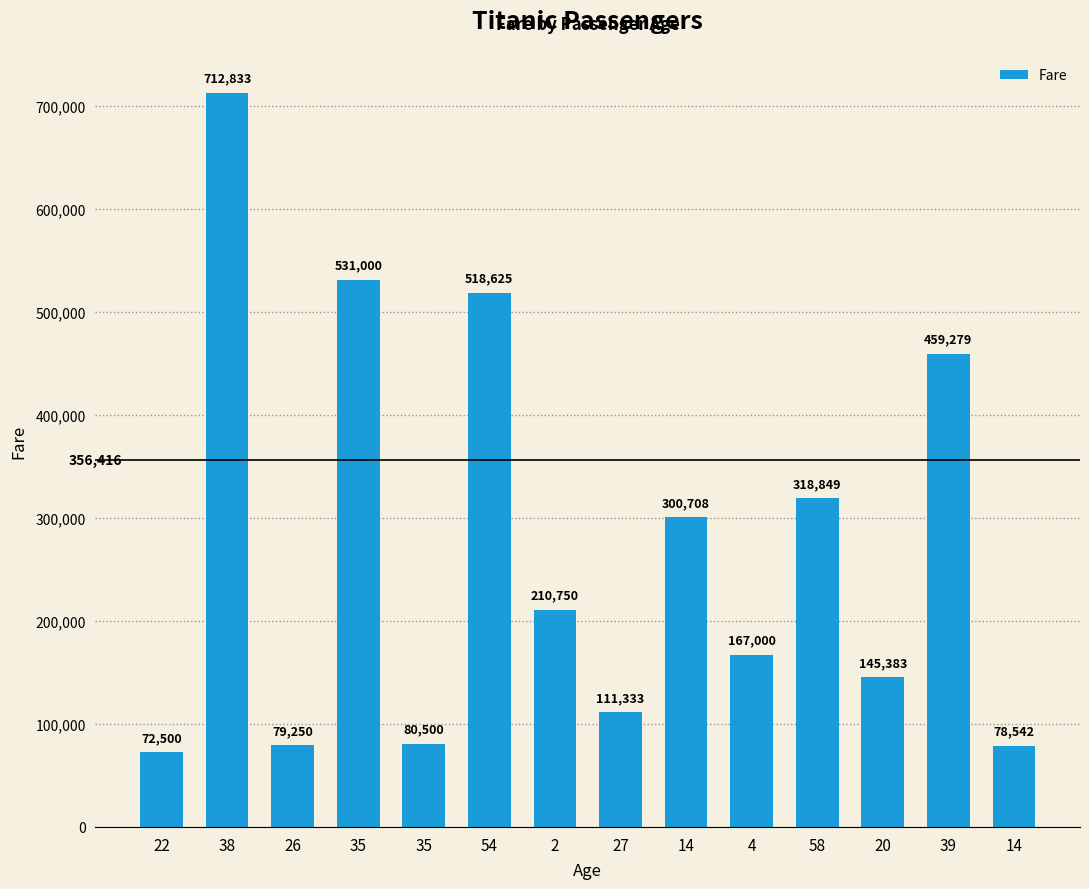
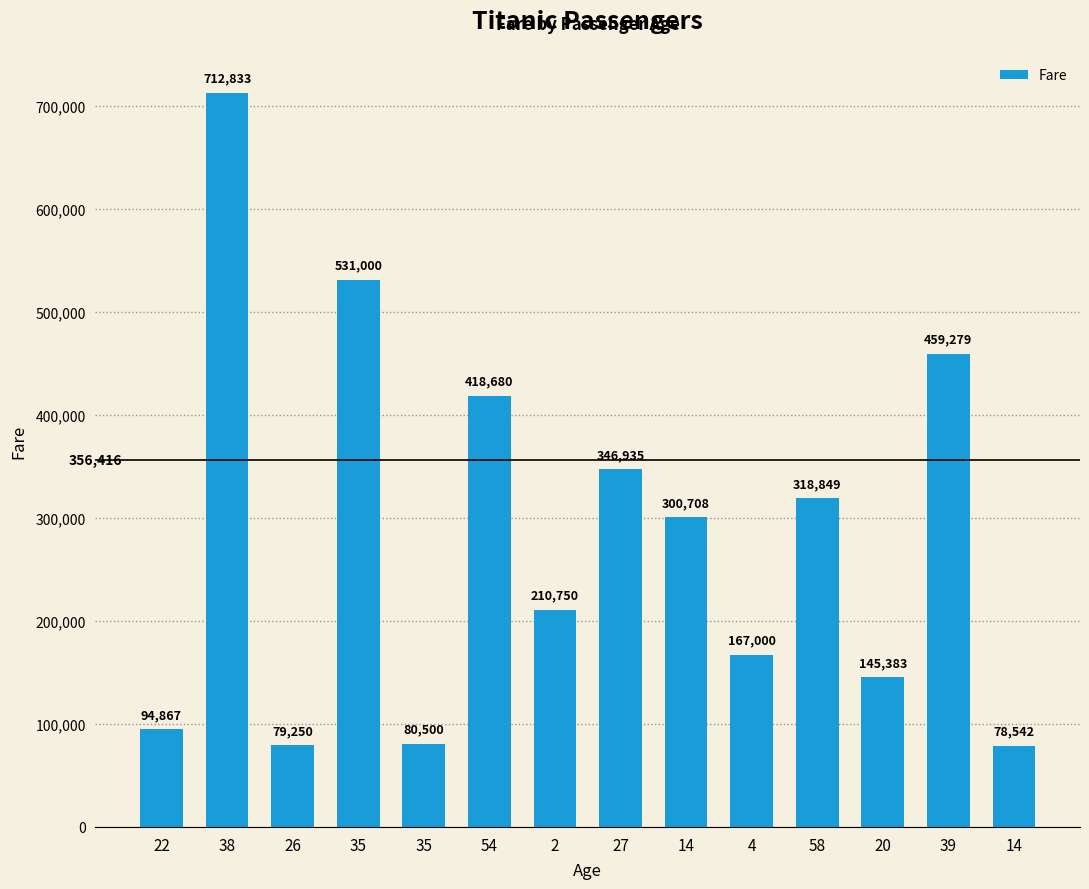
  {
-   "22": "72,500",
+   "22": "94,867",
    "38": "712,833",
    "26": "79,250",
-   "54": "518,625",
+   "54": "418,680",
    "2": "210,750",
-   "27": "111,333",
+   "27": "346,935",
    "4": "167,000",
    "58": "318,849",
    "20": "145,383",
    "39": "459,279"
  }
